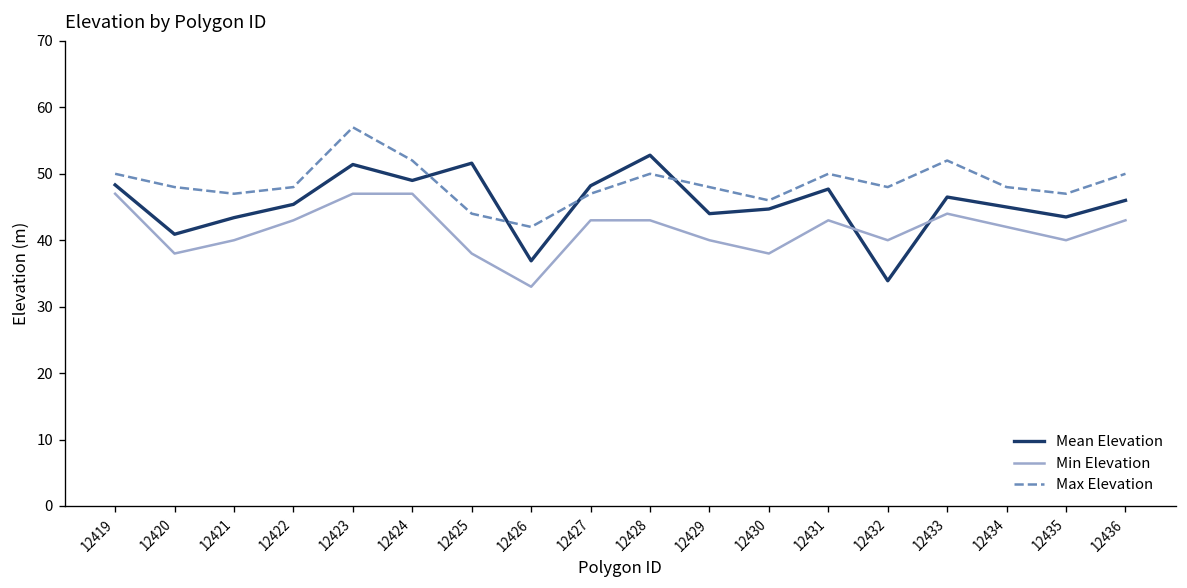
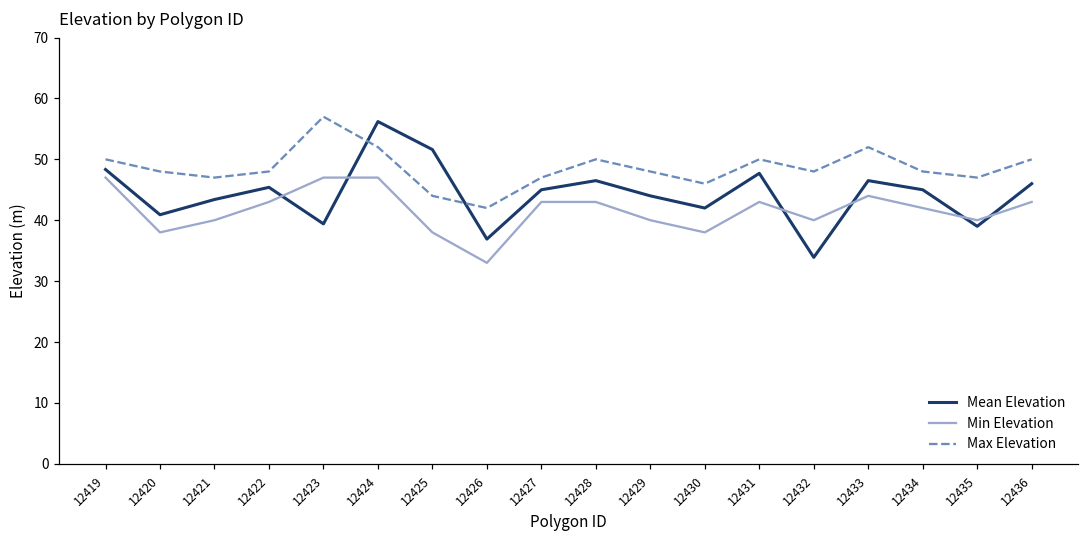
  {
    "Mean Elevation": {
      "12419": 48,
      "12420": 41,
      "12421": 43,
      "12422": 45,
-     "12423": 51,
-     "12424": 49,
+     "12423": 39,
+     "12424": 56,
      "12425": 52,
      "12426": 37,
-     "12427": 48,
-     "12428": 53,
+     "12427": 45,
+     "12428": 47,
      "12429": 44,
-     "12430": 45,
+     "12430": 42,
      "12431": 48,
      "12432": 34,
      "12433": 47,
      "12434": 45,
-     "12435": 44,
+     "12435": 39,
      "12436": 46
    }
  }
